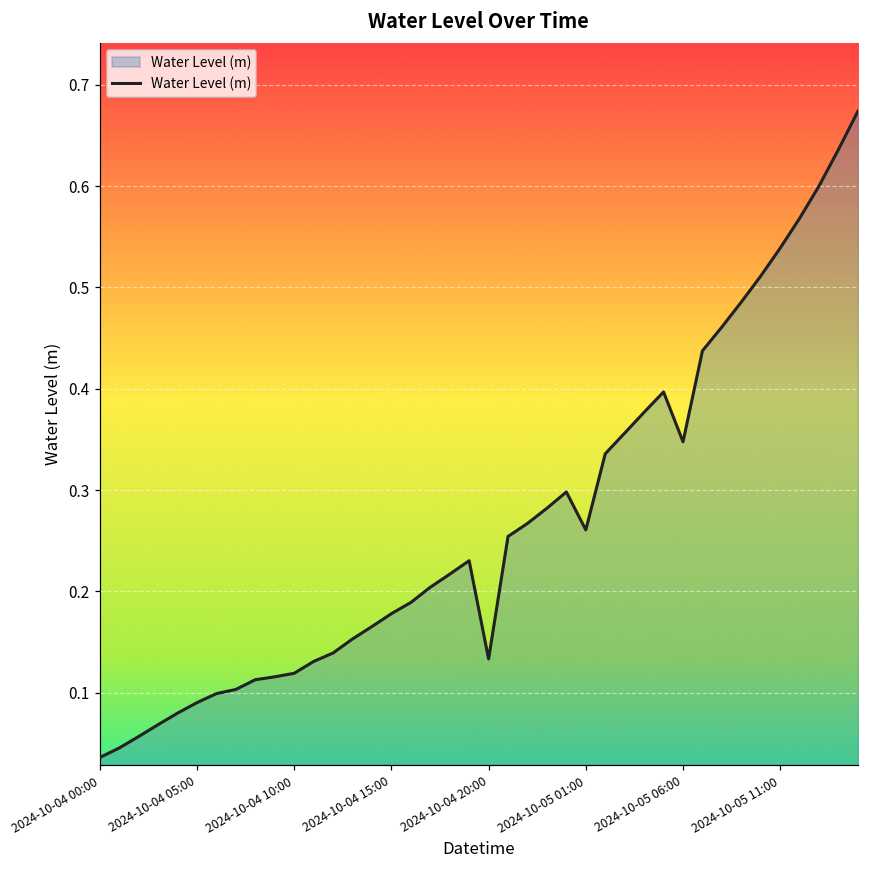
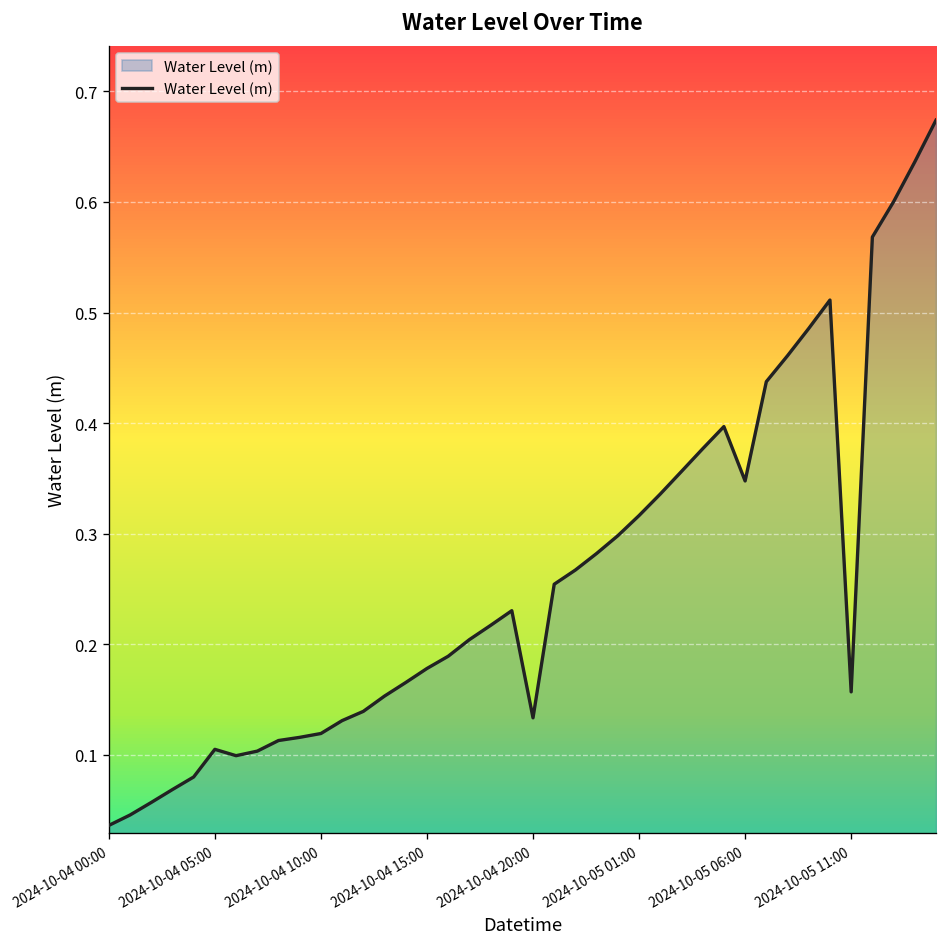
  {
    "2024-10-04 00:00": 0.04,
-   "2024-10-04 05:00": 0.09,
+   "2024-10-04 05:00": 0.10,
    "2024-10-04 10:00": 0.12,
    "2024-10-04 15:00": 0.18,
    "2024-10-04 20:00": 0.13,
-   "2024-10-05 01:00": 0.26,
+   "2024-10-05 01:00": 0.32,
    "2024-10-05 06:00": 0.35,
-   "2024-10-05 11:00": 0.54
+   "2024-10-05 11:00": 0.16
  }
